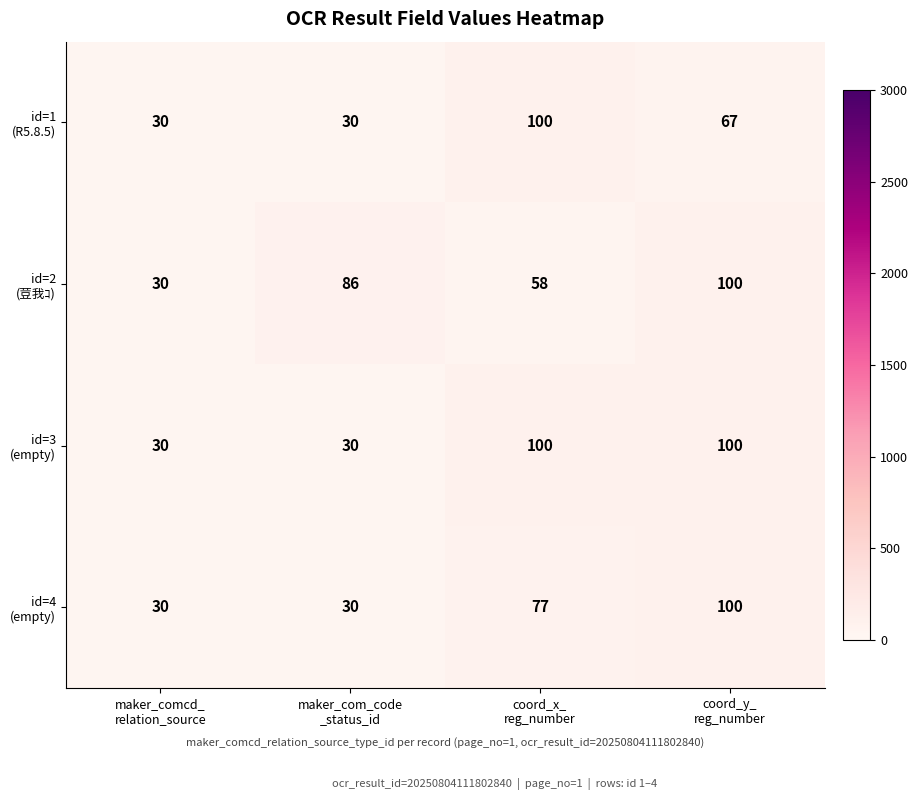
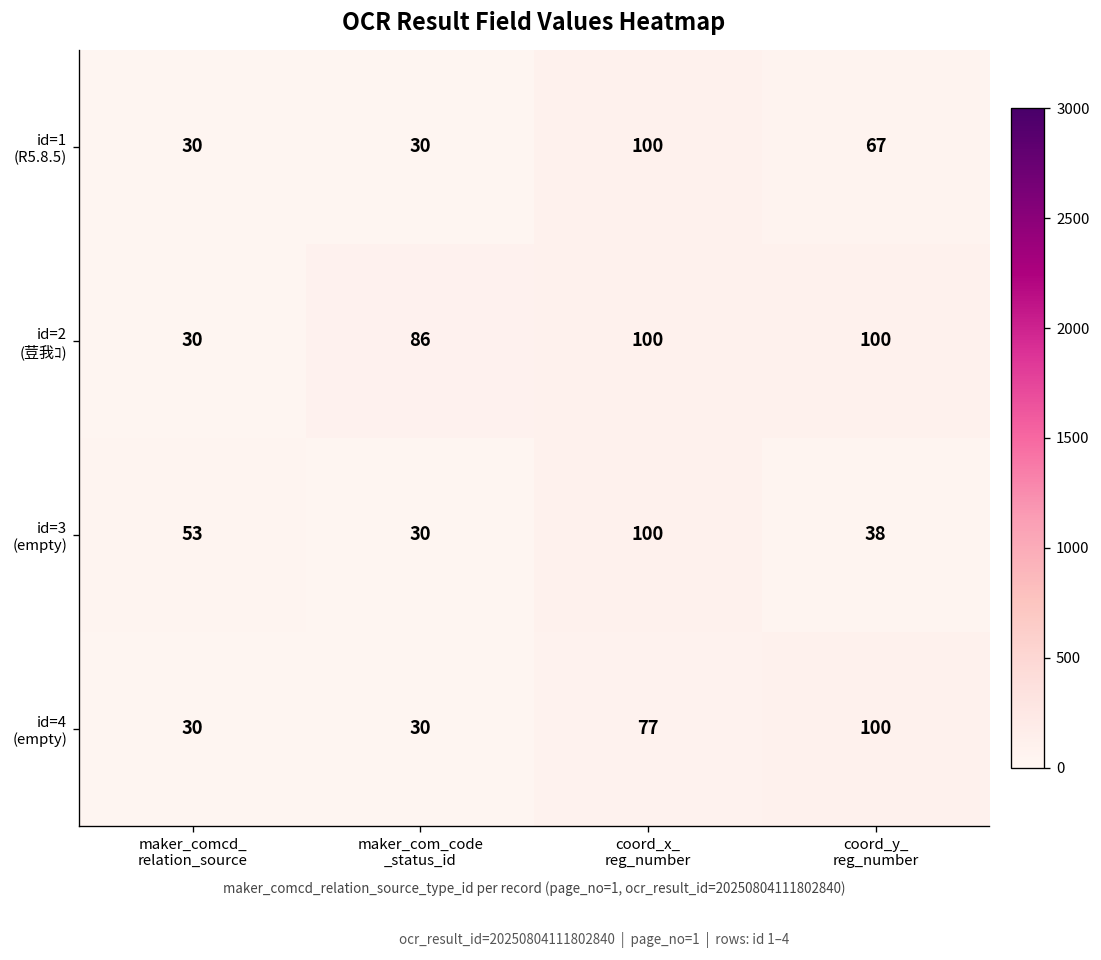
  {
    "id=1 (R5.8.5)": {
      "maker_comcd_ relation_source": 30,
      "maker_com_code _status_id": 30,
      "coord_x_ reg_number": 100,
      "coord_y_ reg_number": 67
    },
    "id=2 (荳我ｺ)": {
      "maker_comcd_ relation_source": 30,
      "maker_com_code _status_id": 86,
-     "coord_x_ reg_number": 58,
+     "coord_x_ reg_number": 100,
      "coord_y_ reg_number": 100
    },
    "id=3 (empty)": {
-     "maker_comcd_ relation_source": 30,
+     "maker_comcd_ relation_source": 53,
      "maker_com_code _status_id": 30,
      "coord_x_ reg_number": 100,
-     "coord_y_ reg_number": 100
+     "coord_y_ reg_number": 38
    },
    "id=4 (empty)": {
      "maker_comcd_ relation_source": 30,
      "maker_com_code _status_id": 30,
      "coord_x_ reg_number": 77,
      "coord_y_ reg_number": 100
    }
  }
